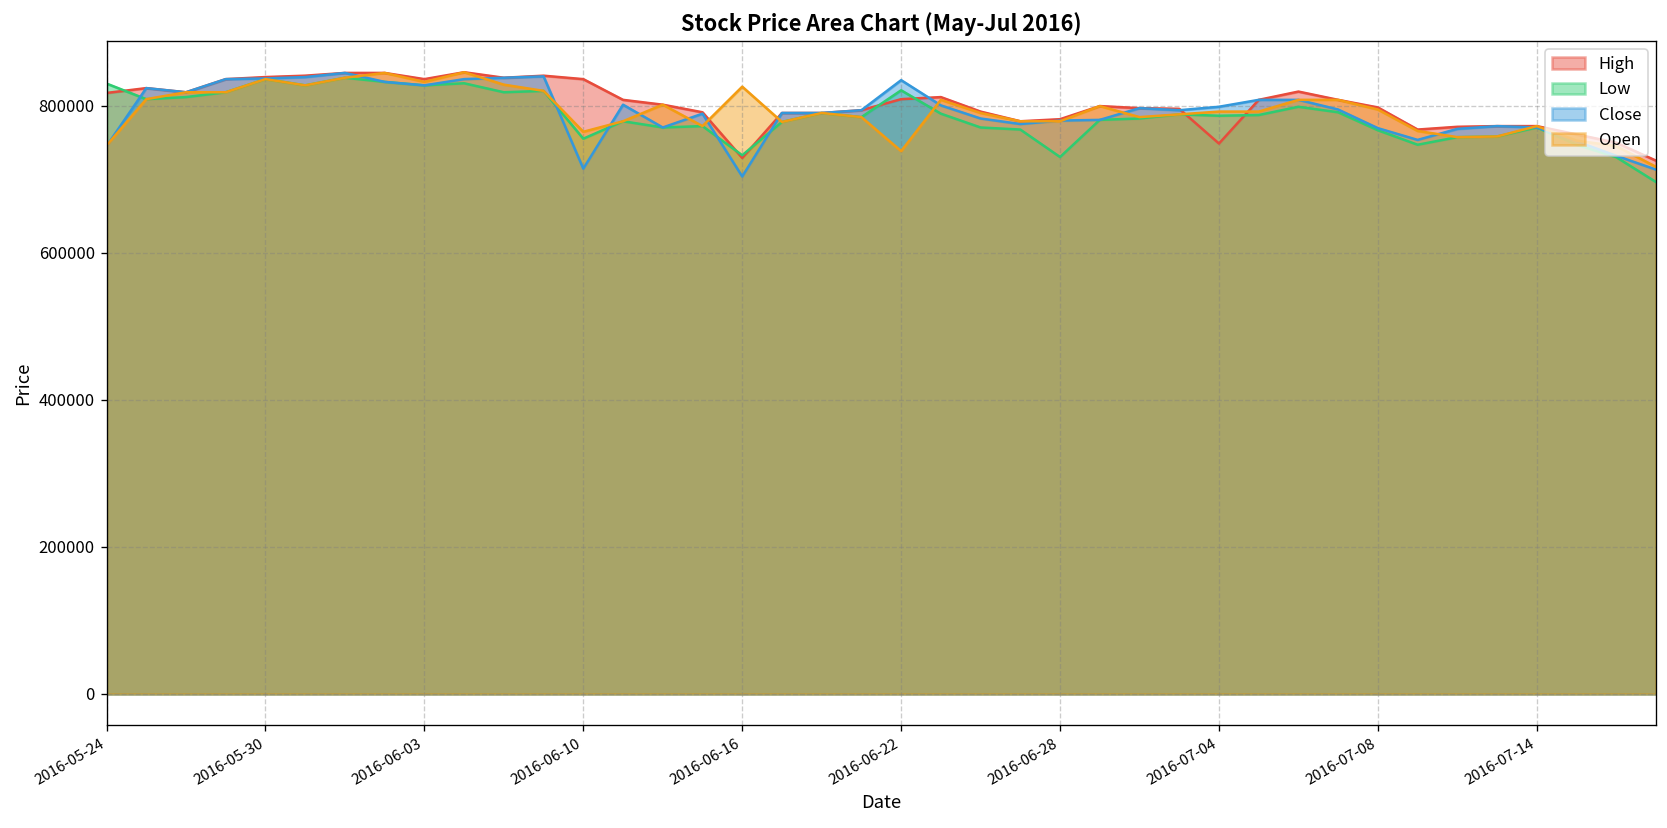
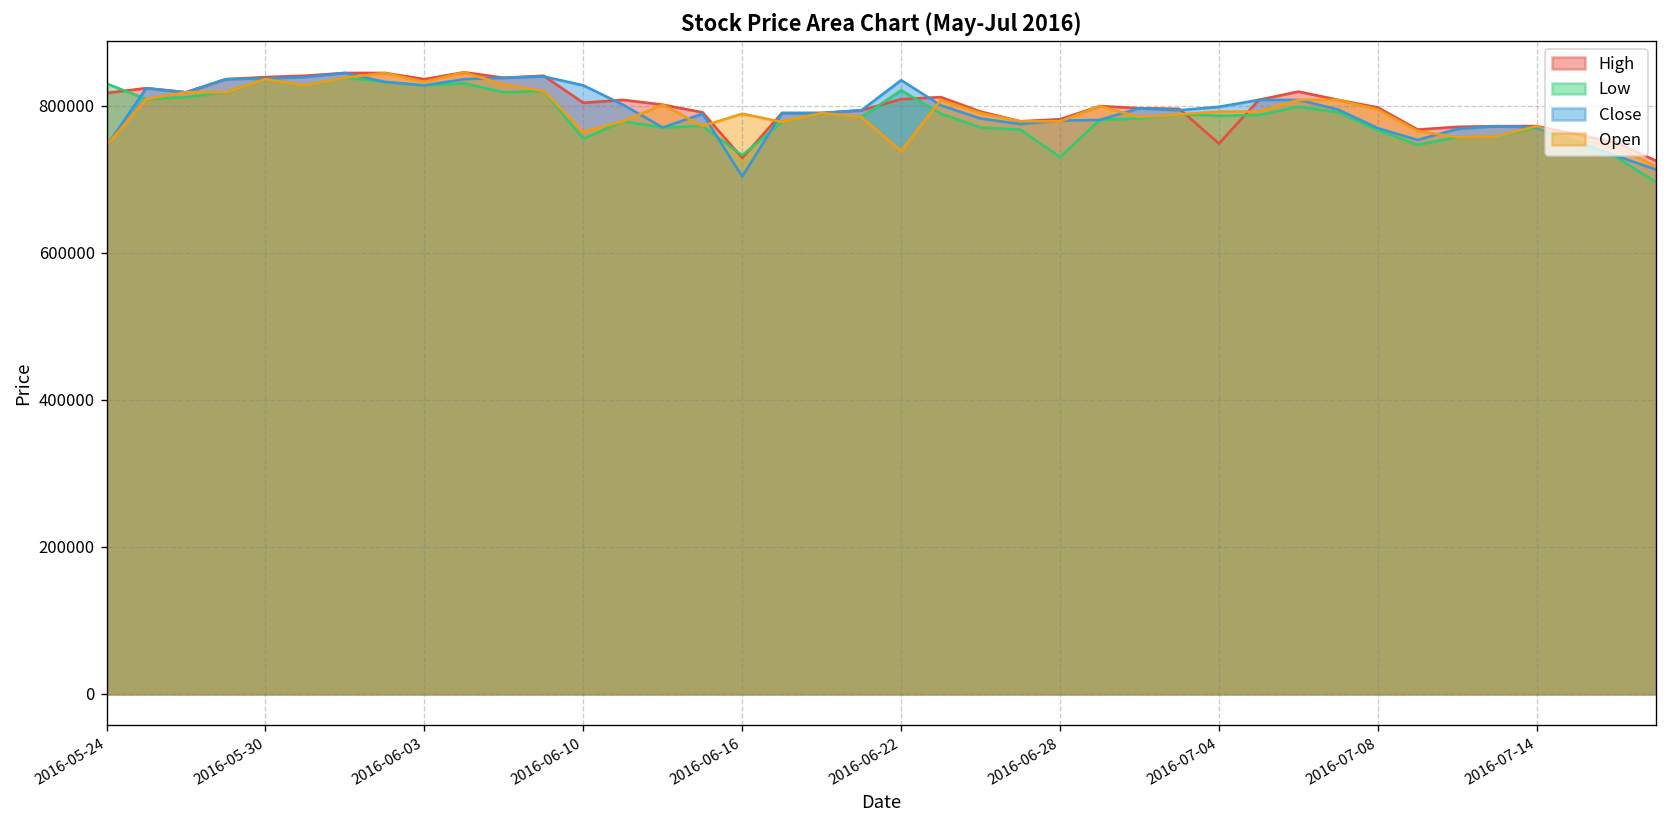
  {
    "High": {
      "2016-05-24": 820000,
-     "2016-06-10": 840000,
+     "2016-06-10": 800000,
      "2016-06-22": 810000,
      "2016-07-04": 750000
    },
    "Low": {
      "2016-05-24": 830000,
      "2016-06-10": 760000,
      "2016-06-22": 820000,
      "2016-06-28": 730000,
      "2016-07-04": 790000
    },
    "Close": {
-     "2016-06-10": 710000,
+     "2016-06-10": 830000,
      "2016-06-16": 700000,
      "2016-06-22": 830000,
      "2016-07-04": 800000
    },
    "Open": {
      "2016-06-10": 760000,
-     "2016-06-16": 830000,
+     "2016-06-16": 790000,
      "2016-06-22": 740000,
      "2016-07-04": 790000
    }
  }
